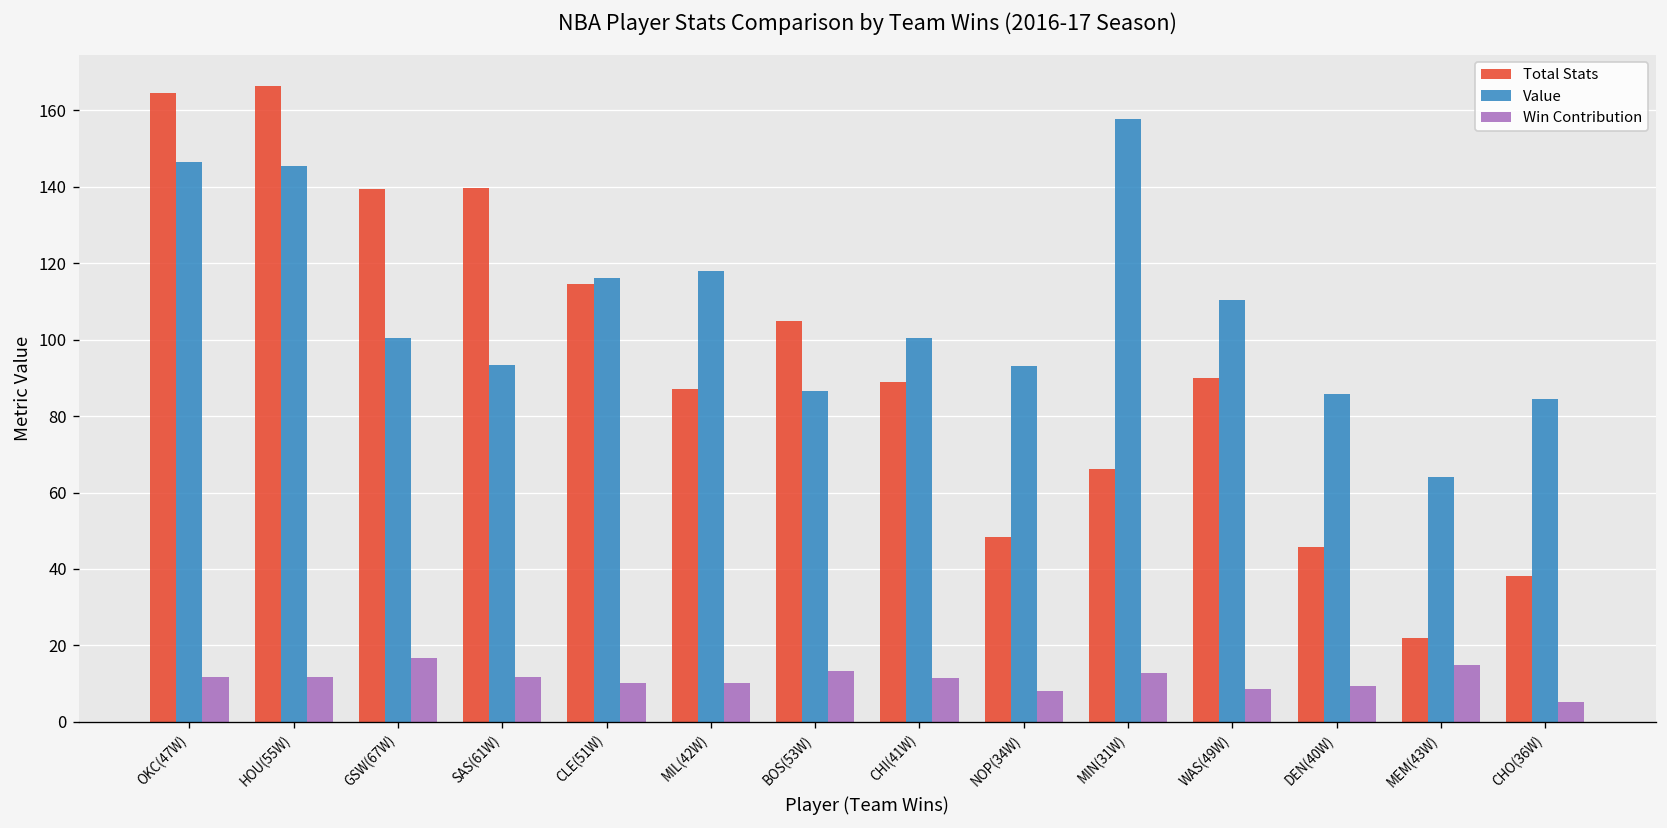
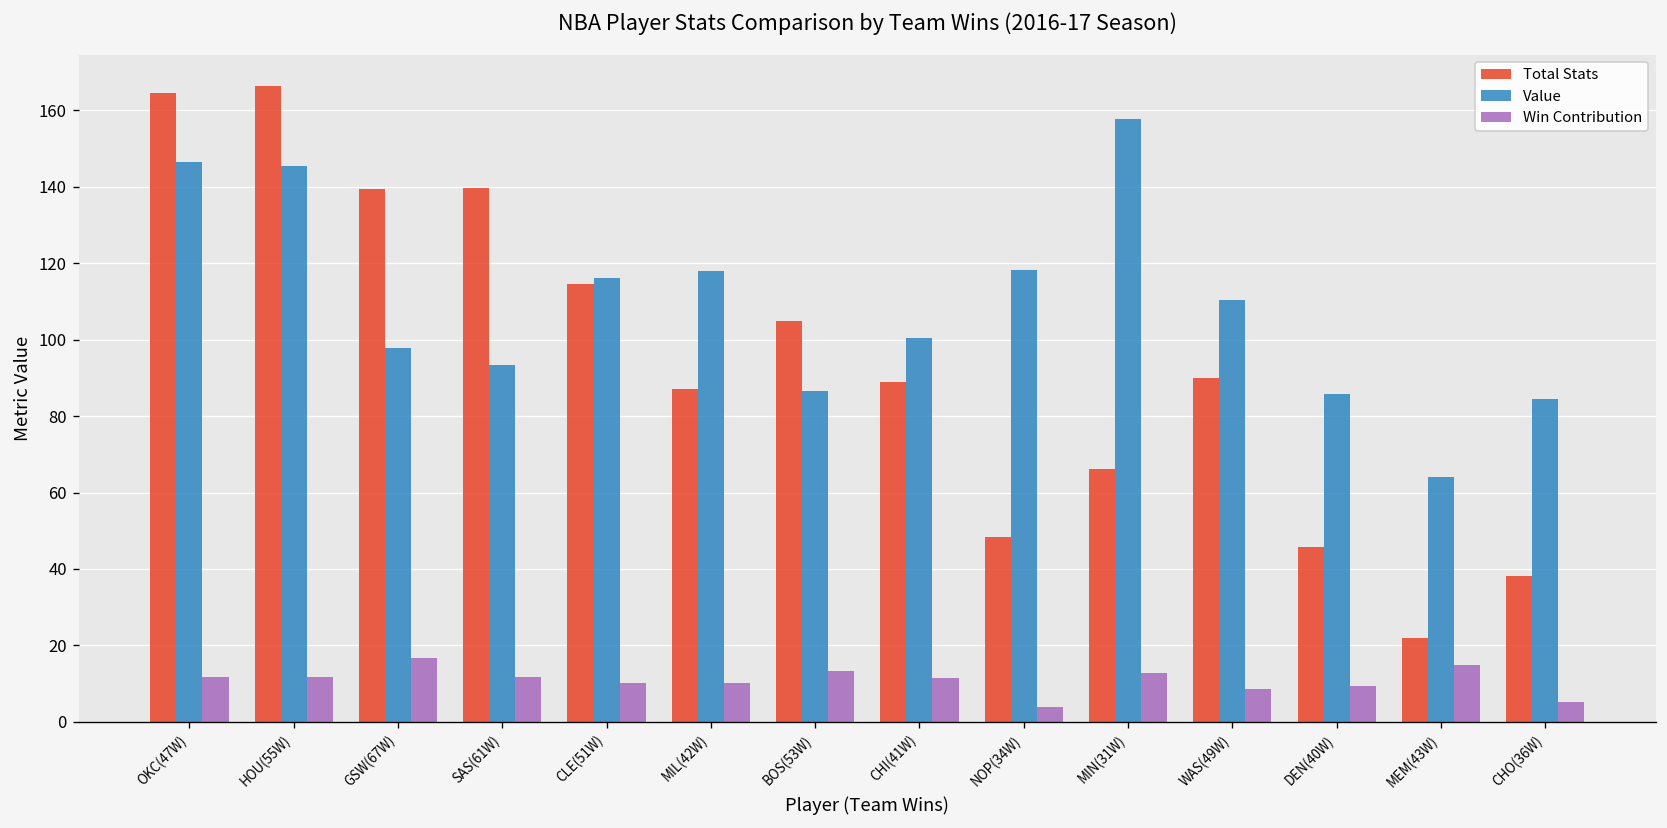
  {
    "Total Stats": {
      "OKC(47W)": 165,
      "HOU(55W)": 166,
      "GSW(67W)": 140,
      "SAS(61W)": 140,
      "CLE(51W)": 115,
      "MIL(42W)": 87,
      "BOS(53W)": 105,
      "CHI(41W)": 89,
      "NOP(34W)": 48,
      "MIN(31W)": 66,
      "WAS(49W)": 90,
      "DEN(40W)": 46,
      "MEM(43W)": 22,
      "CHO(36W)": 38
    },
    "Value": {
      "OKC(47W)": 147,
      "HOU(55W)": 146,
-     "GSW(67W)": 100,
+     "GSW(67W)": 98,
      "SAS(61W)": 93,
      "CLE(51W)": 116,
      "MIL(42W)": 118,
      "BOS(53W)": 87,
      "CHI(41W)": 100,
-     "NOP(34W)": 93,
+     "NOP(34W)": 118,
      "MIN(31W)": 158,
      "WAS(49W)": 110,
      "DEN(40W)": 86,
      "MEM(43W)": 64,
      "CHO(36W)": 84
    },
    "Win Contribution": {
      "OKC(47W)": 12,
      "HOU(55W)": 12,
      "GSW(67W)": 17,
      "SAS(61W)": 12,
      "CLE(51W)": 10,
      "MIL(42W)": 10,
      "BOS(53W)": 13,
      "CHI(41W)": 11,
-     "NOP(34W)": 8,
+     "NOP(34W)": 4,
      "MIN(31W)": 13,
      "WAS(49W)": 9,
      "DEN(40W)": 9,
      "MEM(43W)": 15,
      "CHO(36W)": 5
    }
  }
